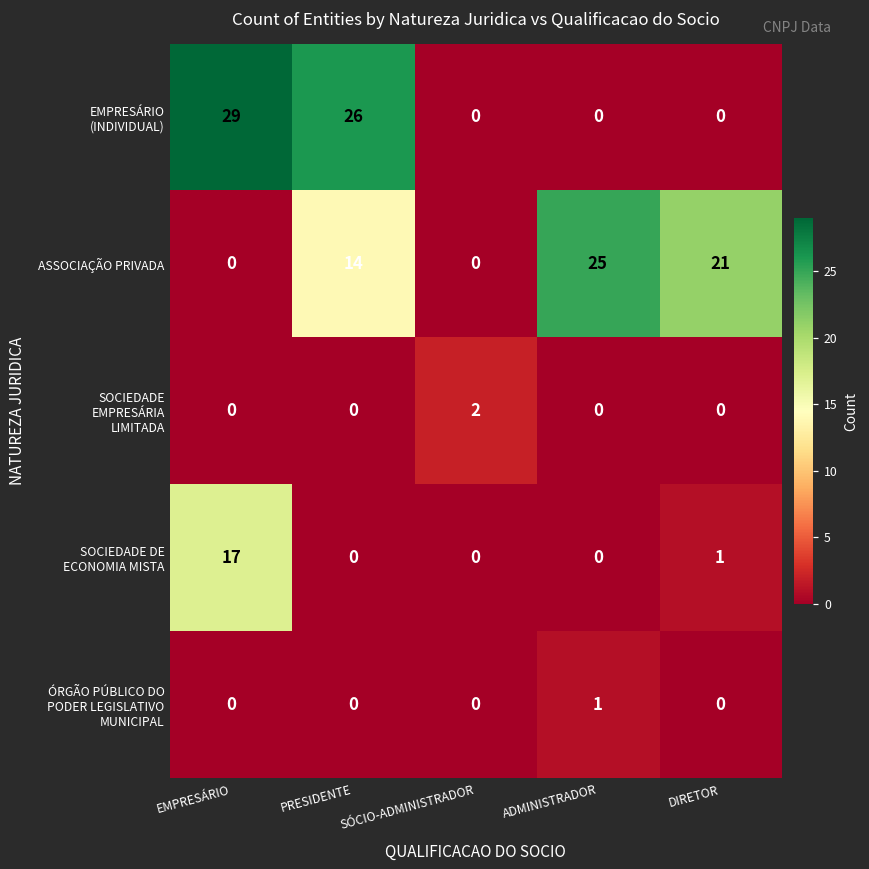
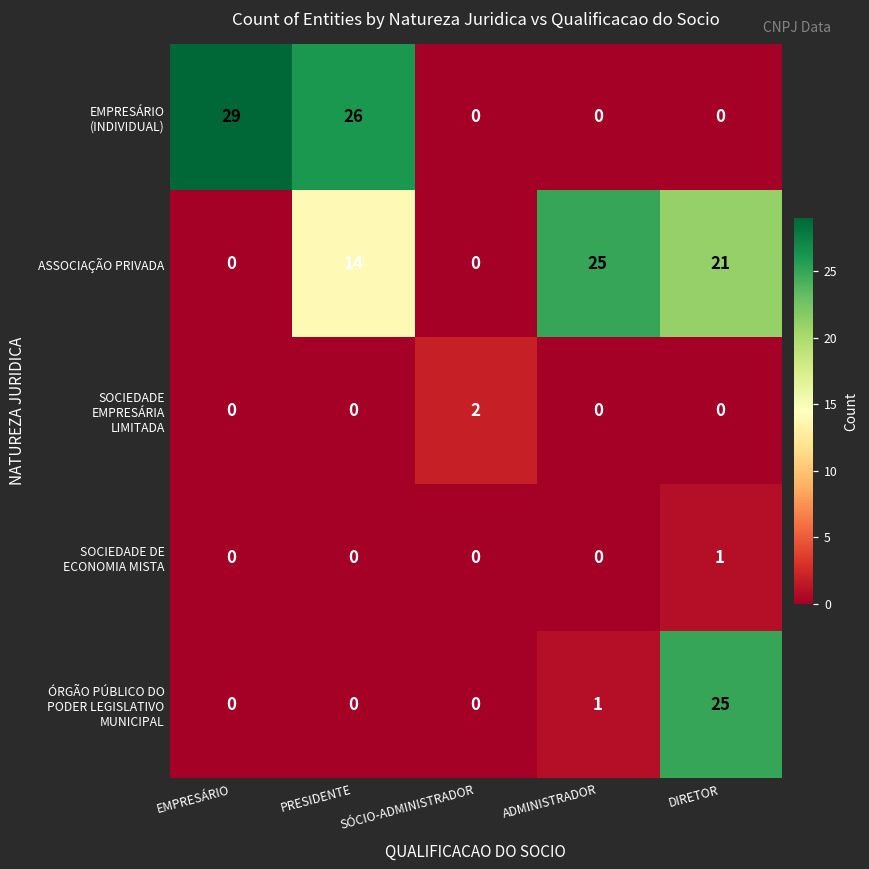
  {
    "EMPRESÁRIO (INDIVIDUAL)": {
      "EMPRESÁRIO": 29,
      "PRESIDENTE": 26,
      "SÓCIO-ADMINISTRADOR": 0,
      "ADMINISTRADOR": 0,
      "DIRETOR": 0
    },
    "ASSOCIAÇÃO PRIVADA": {
      "EMPRESÁRIO": 0,
      "PRESIDENTE": 14,
      "SÓCIO-ADMINISTRADOR": 0,
      "ADMINISTRADOR": 25,
      "DIRETOR": 21
    },
    "SOCIEDADE EMPRESÁRIA LIMITADA": {
      "EMPRESÁRIO": 0,
      "PRESIDENTE": 0,
      "SÓCIO-ADMINISTRADOR": 2,
      "ADMINISTRADOR": 0,
      "DIRETOR": 0
    },
    "SOCIEDADE DE ECONOMIA MISTA": {
-     "EMPRESÁRIO": 17,
+     "EMPRESÁRIO": 0,
      "PRESIDENTE": 0,
      "SÓCIO-ADMINISTRADOR": 0,
      "ADMINISTRADOR": 0,
      "DIRETOR": 1
    },
    "ÓRGÃO PÚBLICO DO PODER LEGISLATIVO MUNICIPAL": {
      "EMPRESÁRIO": 0,
      "PRESIDENTE": 0,
      "SÓCIO-ADMINISTRADOR": 0,
      "ADMINISTRADOR": 1,
-     "DIRETOR": 0
+     "DIRETOR": 25
    }
  }
